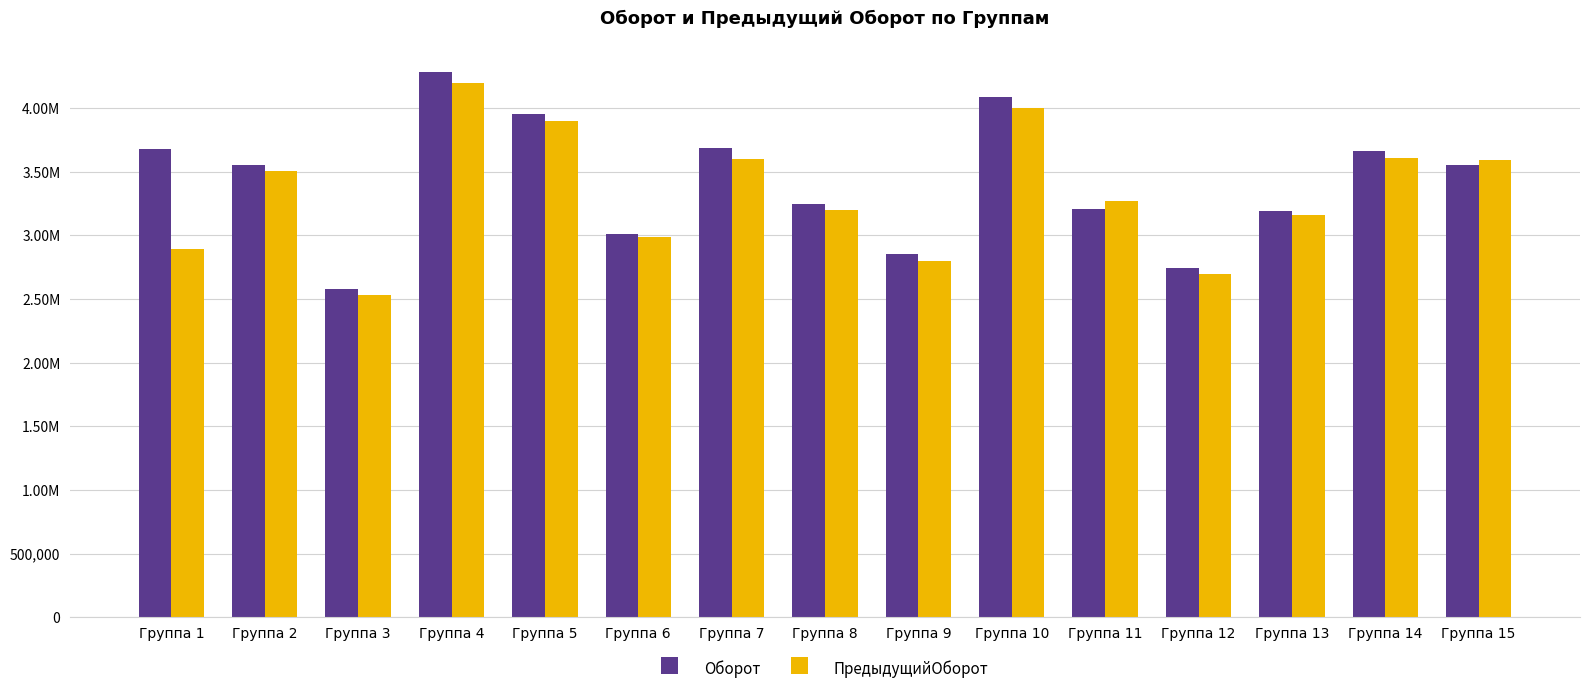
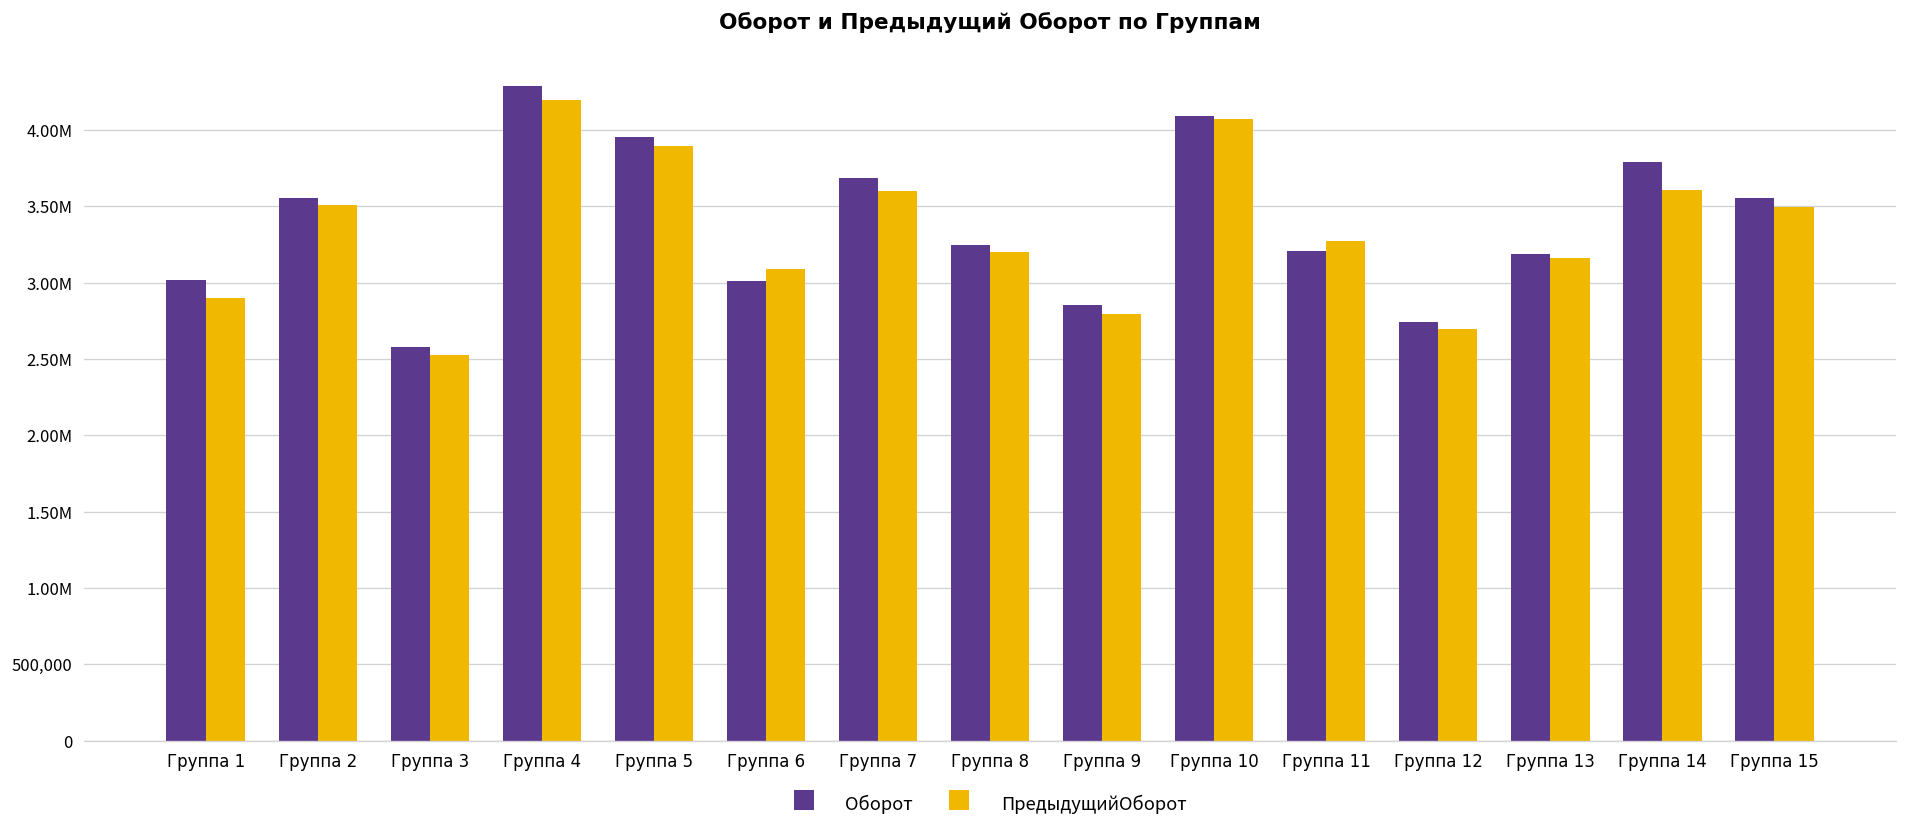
  {
    "Оборот": {
-     "Группа 1": "3,680,000",
+     "Группа 1": "3,020,000",
      "Группа 2": "3,550,000",
      "Группа 3": "2,580,000",
      "Группа 4": "4,290,000",
      "Группа 5": "3,960,000",
      "Группа 6": "3,010,000",
      "Группа 7": "3,690,000",
      "Группа 8": "3,250,000",
      "Группа 9": "2,860,000",
      "Группа 10": "4,090,000",
      "Группа 11": "3,210,000",
      "Группа 12": "2,750,000",
      "Группа 13": "3,190,000",
-     "Группа 14": "3,660,000",
+     "Группа 14": "3,790,000",
      "Группа 15": "3,560,000"
    },
    "ПредыдущийОборот": {
      "Группа 1": "2,900,000",
      "Группа 2": "3,510,000",
      "Группа 3": "2,530,000",
      "Группа 4": "4,200,000",
      "Группа 5": "3,900,000",
-     "Группа 6": "2,990,000",
+     "Группа 6": "3,090,000",
      "Группа 7": "3,600,000",
      "Группа 8": "3,200,000",
      "Группа 9": "2,800,000",
-     "Группа 10": "4,000,000",
+     "Группа 10": "4,080,000",
      "Группа 11": "3,270,000",
      "Группа 12": "2,700,000",
      "Группа 13": "3,160,000",
      "Группа 14": "3,610,000",
-     "Группа 15": "3,590,000"
+     "Группа 15": "3,500,000"
    }
  }
